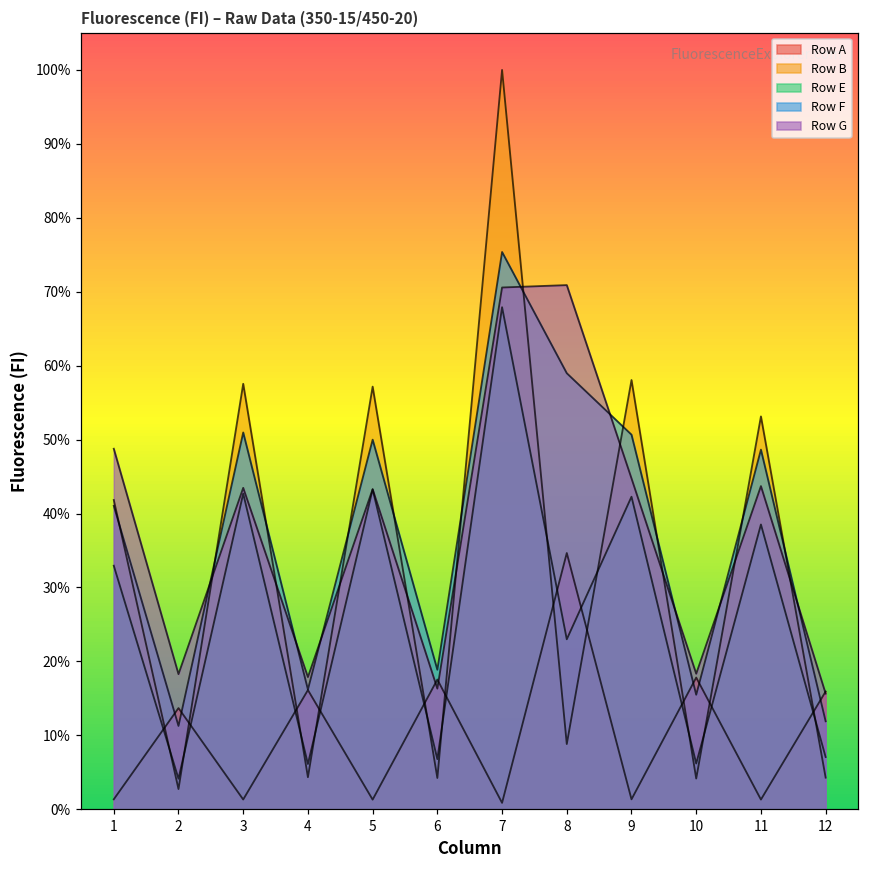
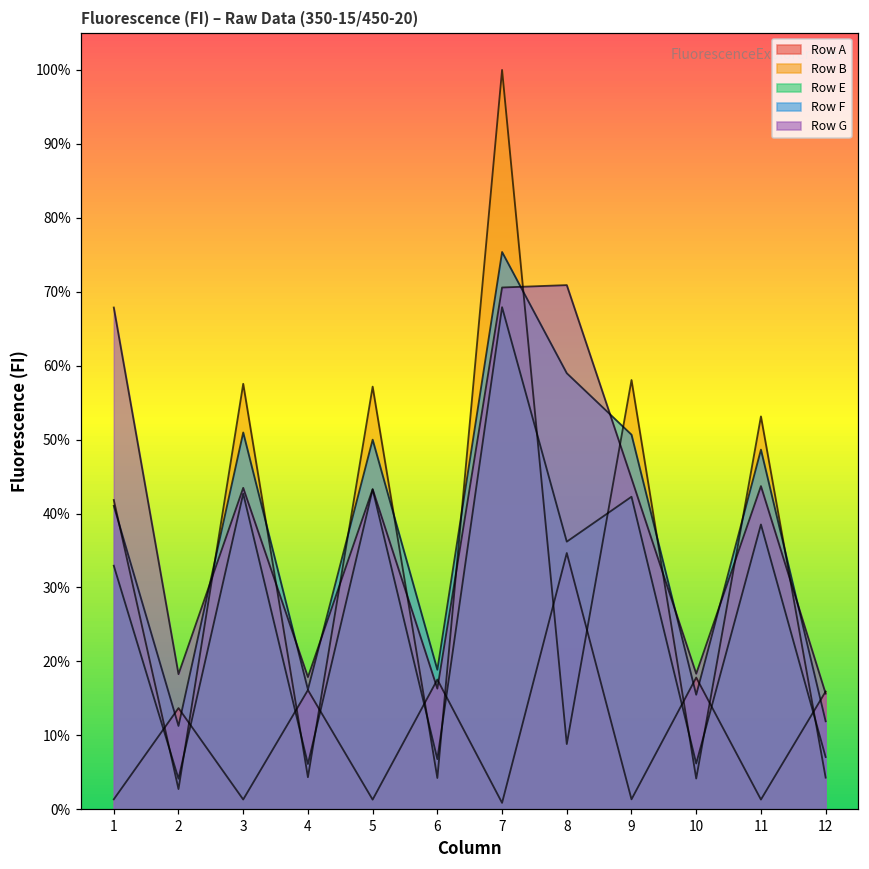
  {
    "Row A": {
      "1": "1%",
      "2": "14%",
      "3": "1%",
      "5": "1%",
      "6": "18%",
      "7": "1%",
      "8": "35%",
      "9": "1%",
      "10": "18%",
      "11": "1%"
    },
    "Row B": {
      "1": "42%",
      "2": "3%",
      "3": "58%",
      "4": "4%",
      "5": "57%",
      "6": "4%",
      "7": "100%",
      "8": "9%",
      "9": "58%",
      "10": "4%",
      "11": "53%",
      "12": "4%"
    },
    "Row E": {
      "1": "33%",
      "2": "4%",
      "3": "43%",
      "4": "6%",
      "6": "7%",
      "7": "68%",
-     "8": "23%",
+     "8": "36%",
      "9": "42%",
      "10": "6%",
      "11": "39%",
      "12": "7%"
    },
    "Row F": {
      "1": "41%",
      "2": "11%",
      "3": "51%",
      "5": "50%",
      "6": "19%",
      "7": "75%",
      "8": "59%",
      "9": "51%",
      "10": "15%",
      "11": "49%",
      "12": "12%"
    },
    "Row G": {
-     "1": "49%",
+     "1": "68%",
      "2": "18%",
      "3": "43%",
      "4": "18%",
      "6": "16%",
      "7": "71%",
      "8": "71%",
      "9": "45%",
      "10": "18%",
      "11": "44%"
    }
  }
